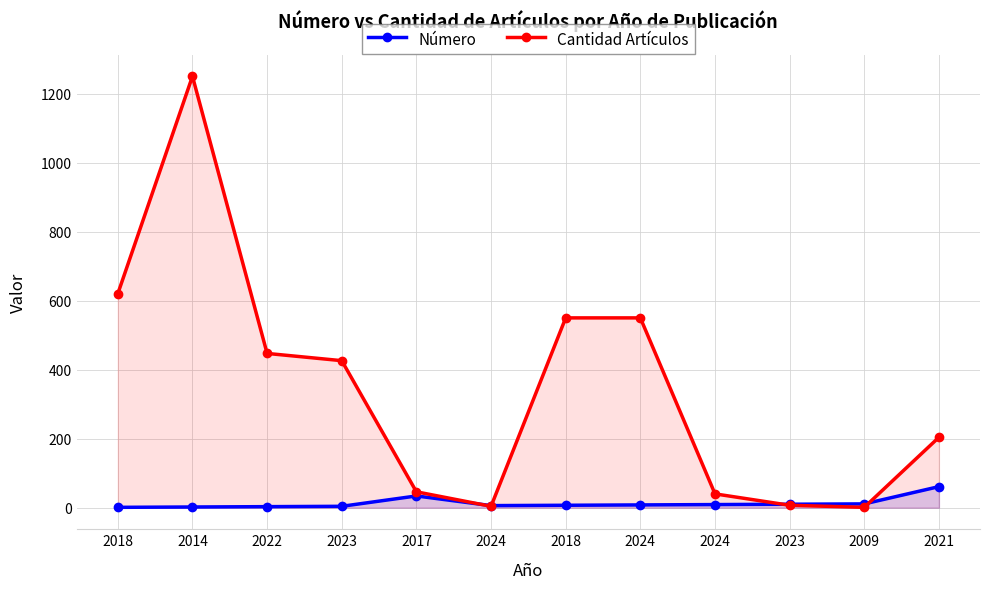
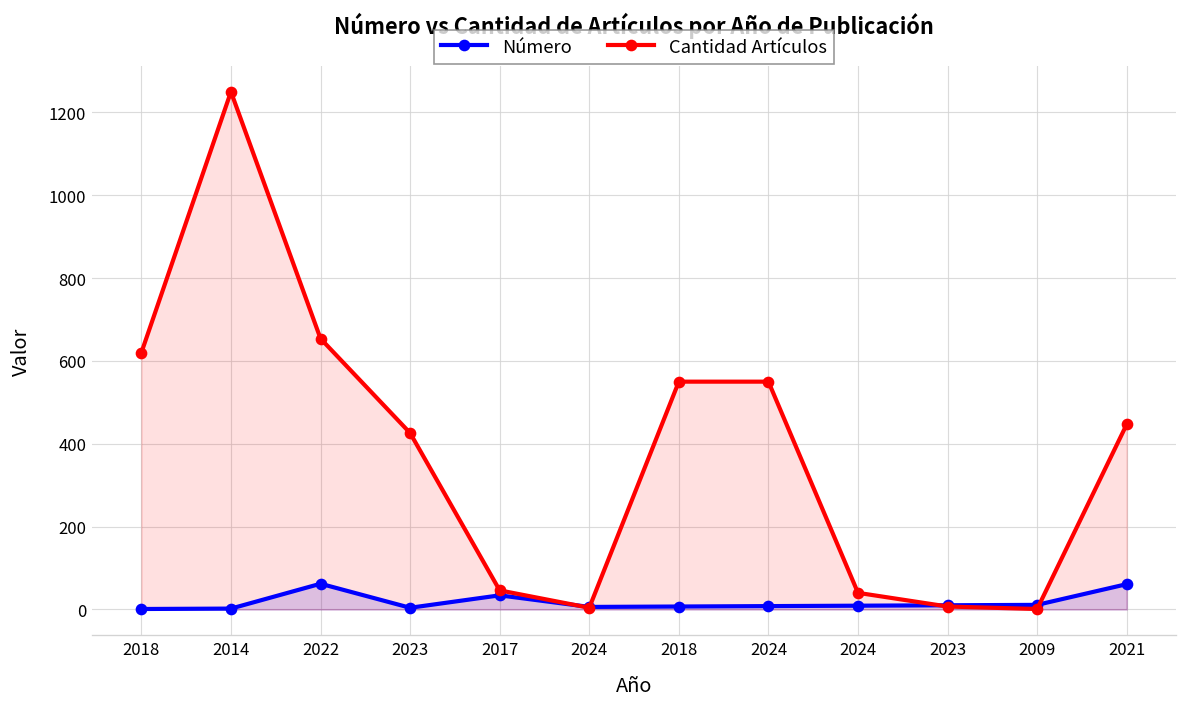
  {
    "Número": {
      "2014": 0,
-     "2022": 0,
+     "2022": 60,
      "2017": 30,
      "2009": 10,
      "2021": 60
    },
    "Cantidad Artículos": {
      "2014": 1250,
-     "2022": 450,
+     "2022": 650,
      "2017": 50,
      "2009": 0,
-     "2021": 200
+     "2021": 450
    }
  }
